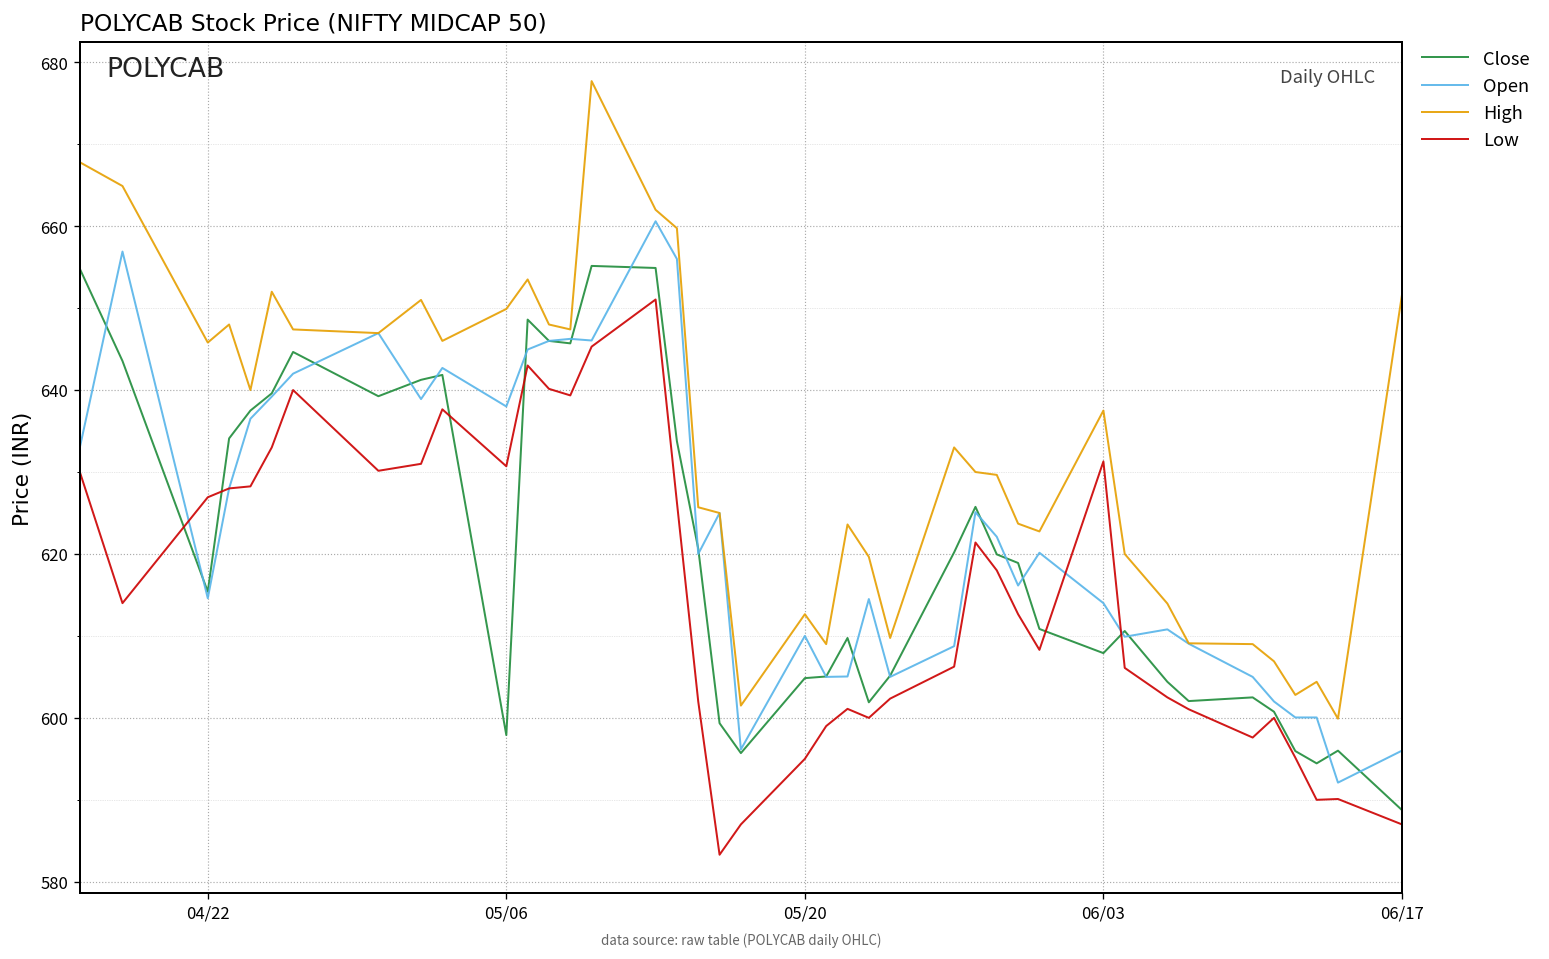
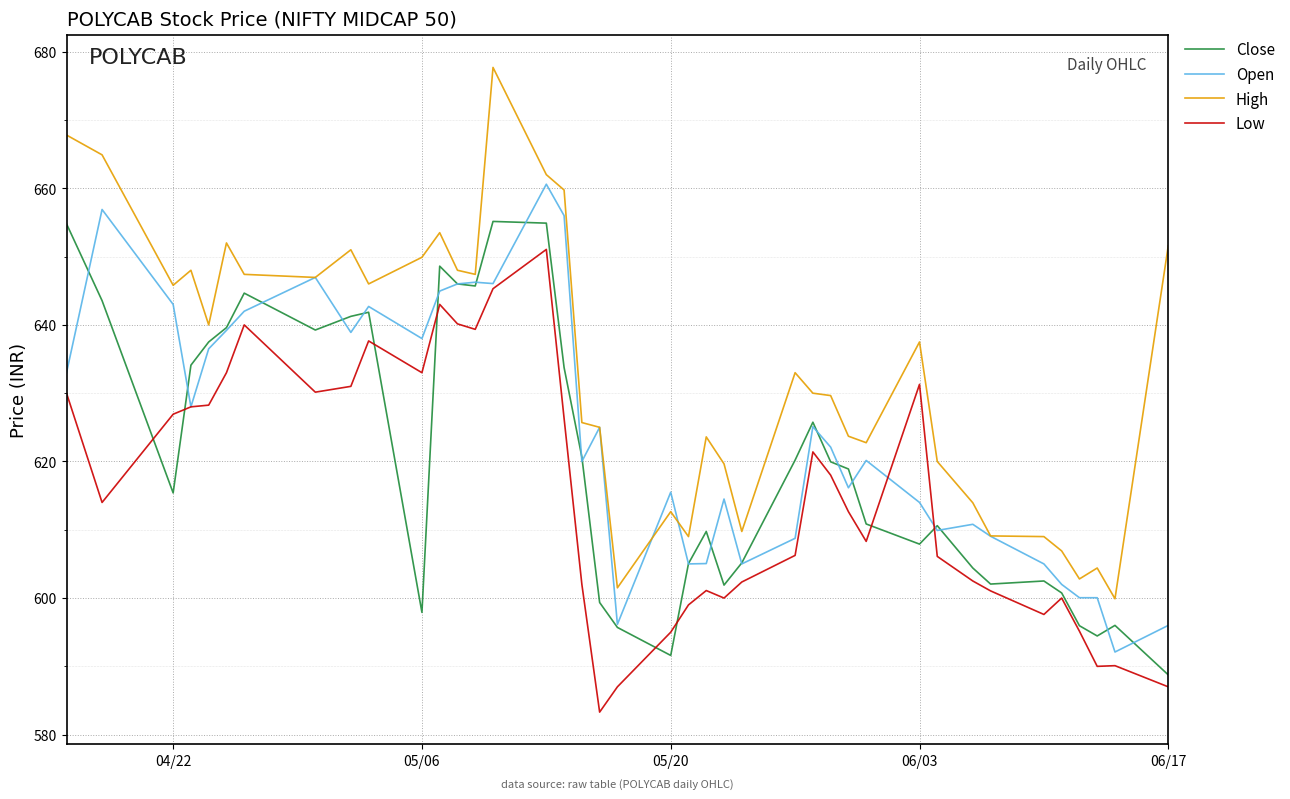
  {
    "Close": {
      "04/22": 615,
      "05/06": 598,
-     "05/20": 605,
+     "05/20": 592,
      "06/03": 608,
      "06/17": 589
    },
    "Open": {
-     "04/22": 615,
+     "04/22": 643,
      "05/06": 638,
-     "05/20": 610,
+     "05/20": 616,
      "06/03": 614,
      "06/17": 596
    },
    "High": {
      "04/22": 646,
      "05/06": 650,
      "05/20": 613,
      "06/03": 638,
      "06/17": 652
    },
    "Low": {
      "04/22": 627,
-     "05/06": 631,
+     "05/06": 633,
      "05/20": 595,
      "06/03": 631,
      "06/17": 587
    }
  }
